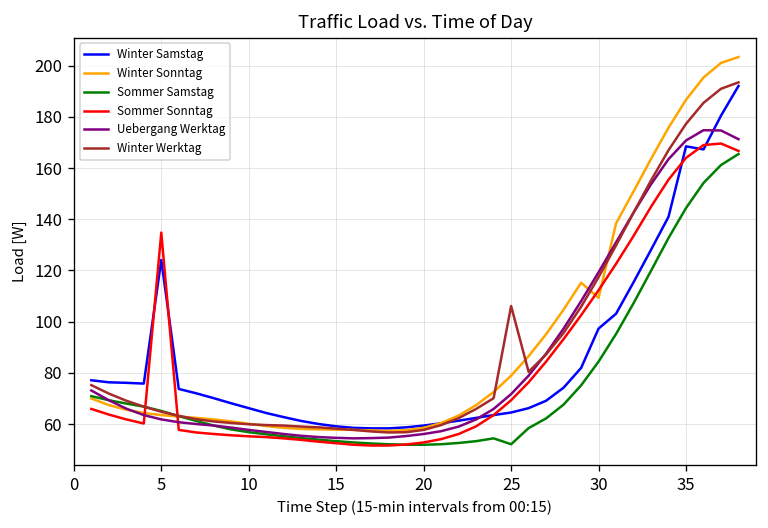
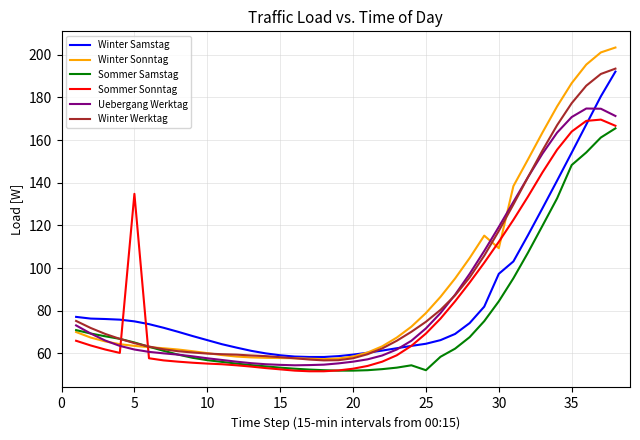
  {
    "Winter Samstag": {
-     "5": 124,
+     "5": 75,
      "10": 66,
      "25": 65,
      "30": 97,
-     "35": 169
+     "35": 154
    },
    "Winter Sonntag": {
      "5": 64,
      "25": 79,
      "30": 109,
      "35": 187
    },
    "Sommer Samstag": {
      "25": 52,
      "30": 84,
-     "35": 144
+     "35": 148
    },
    "Sommer Sonntag": {
      "5": 135,
      "10": 55,
      "25": 69,
      "30": 112,
      "35": 164
    },
    "Uebergang Werktag": {
      "5": 62,
      "15": 55,
      "20": 56,
      "25": 72,
      "30": 119,
      "35": 171
    },
    "Winter Werktag": {
-     "25": 106,
+     "25": 75,
      "30": 117,
      "35": 177
    }
  }
